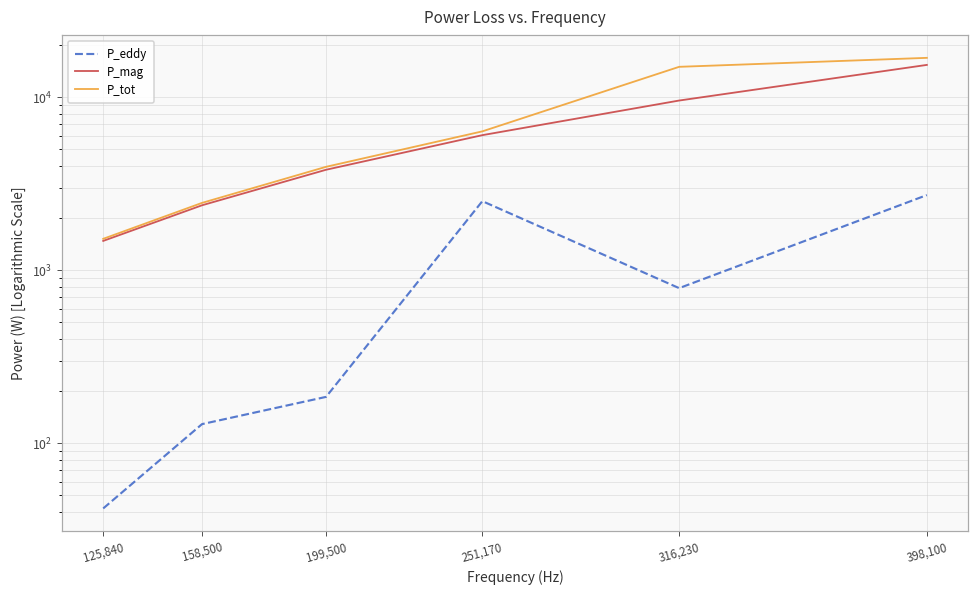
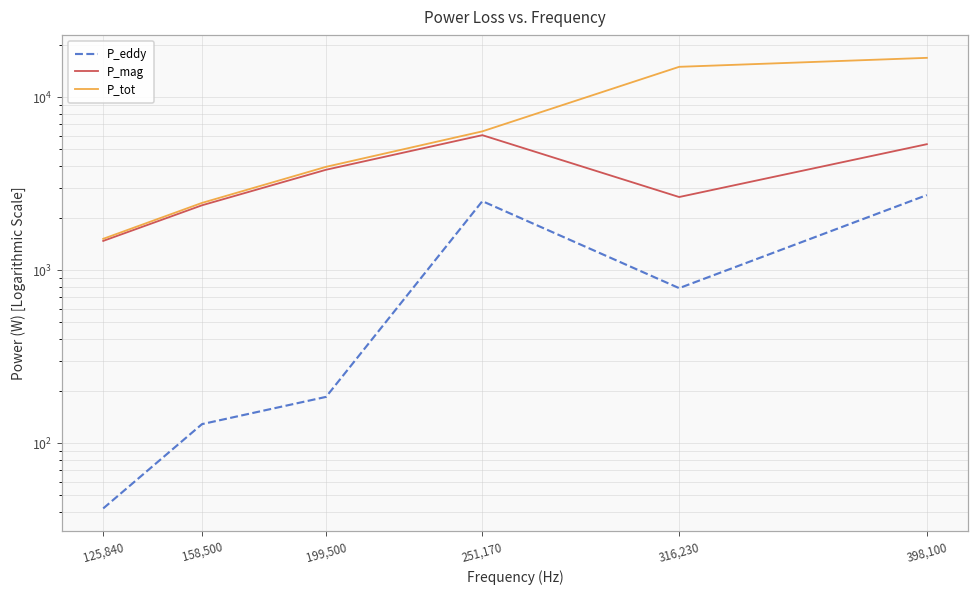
  {
    "P_eddy": {
      "125,840": 42,
      "158,500": 130,
      "199,500": 190,
      "251,170": 2500,
      "316,230": 800,
      "398,100": 2700
    },
    "P_mag": {
      "199,500": 3800,
      "251,170": 6100,
-     "316,230": 10000,
-     "398,100": 15000
+     "316,230": 2700,
+     "398,100": 5400
    },
    "P_tot": {
      "199,500": 4000,
      "251,170": 6400,
      "316,230": 15000,
      "398,100": 17000
    }
  }
